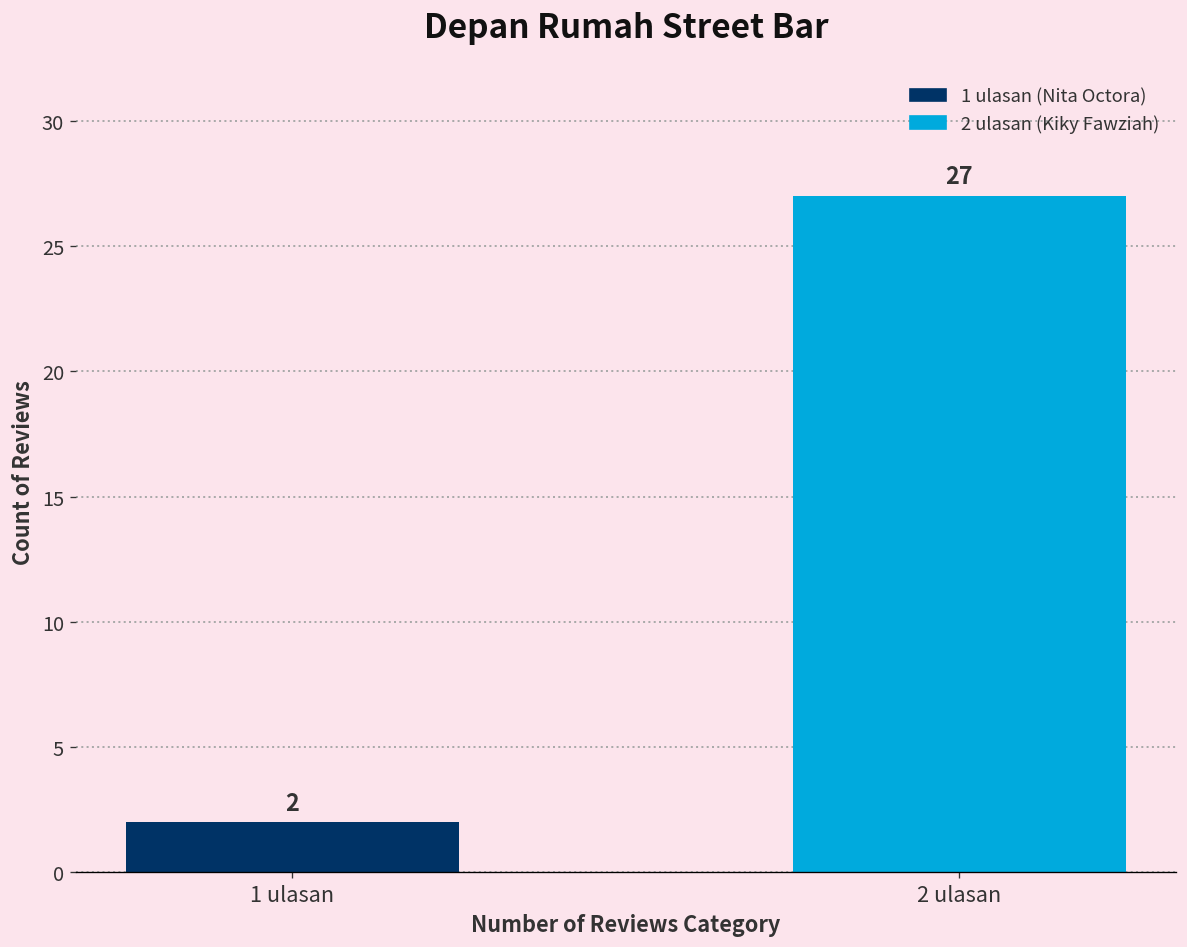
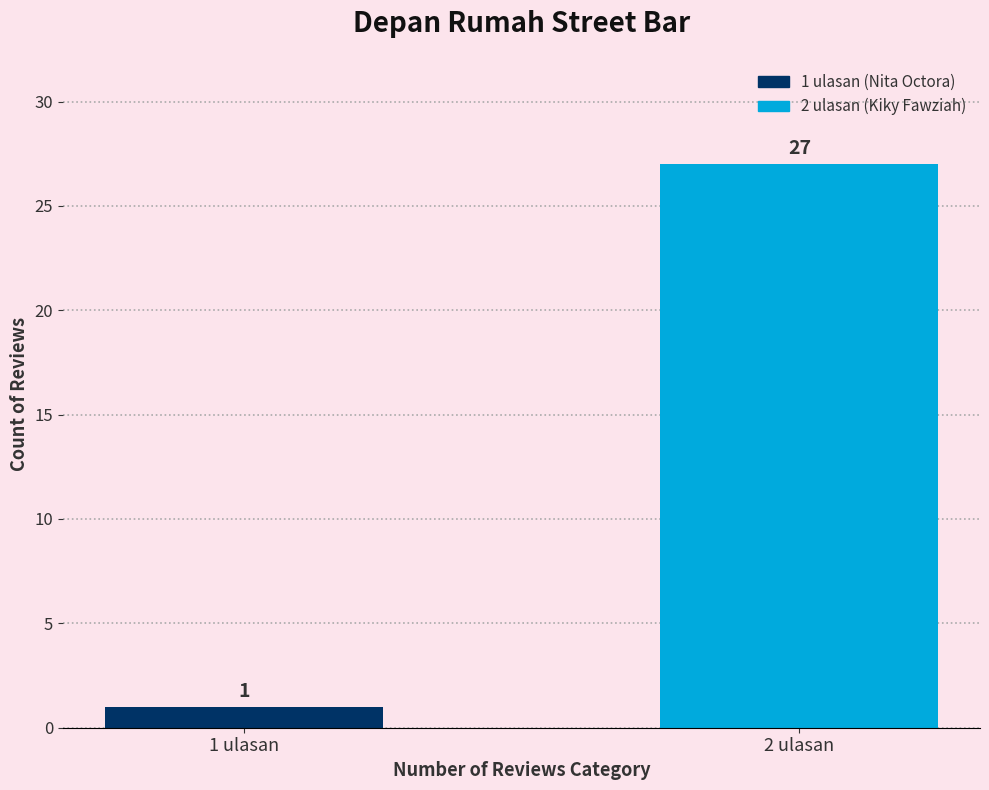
  {
-   "1 ulasan": 2,
+   "1 ulasan": 1,
    "2 ulasan": 27
  }
